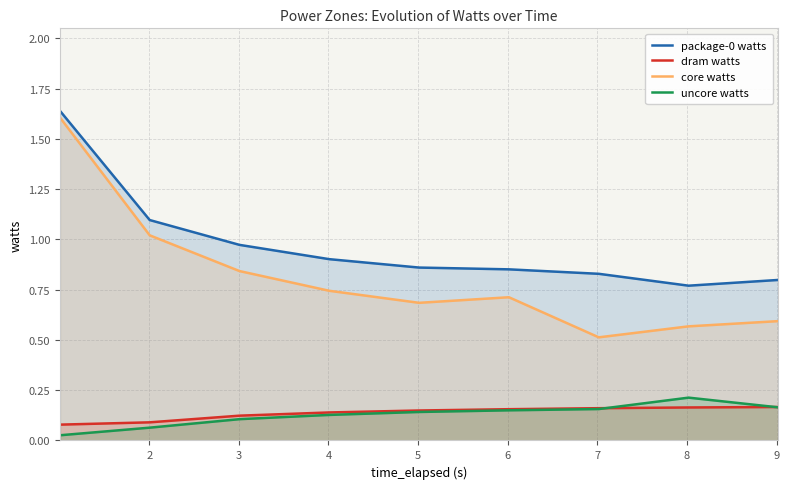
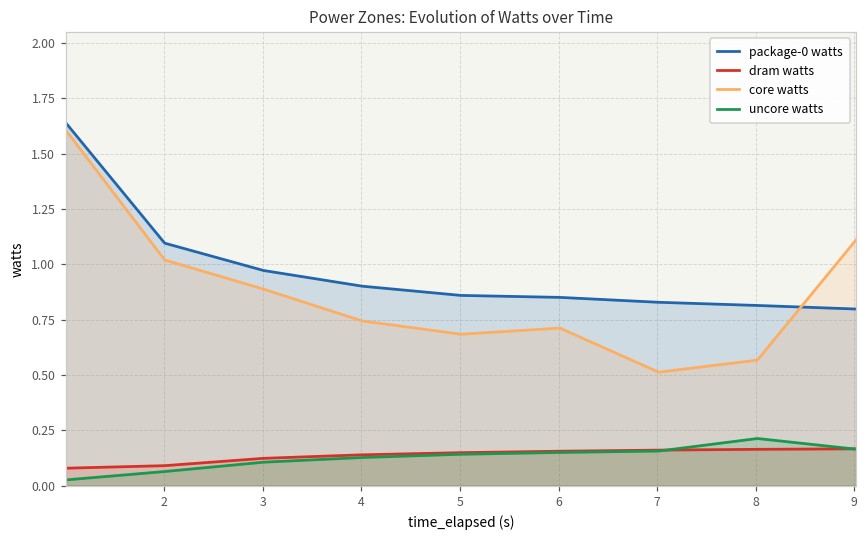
  {
    "package-0 watts": {
      "2": 1.10,
      "3": 0.97,
      "4": 0.90,
      "5": 0.86,
      "6": 0.85,
      "7": 0.83,
-     "8": 0.77,
+     "8": 0.81,
      "9": 0.80
    },
    "dram watts": {
      "2": 0.09,
      "3": 0.12,
      "8": 0.16
    },
    "core watts": {
      "2": 1.02,
-     "3": 0.84,
+     "3": 0.89,
      "4": 0.74,
      "5": 0.68,
      "6": 0.71,
      "7": 0.51,
      "8": 0.57,
-     "9": 0.59
+     "9": 1.11
    },
    "uncore watts": {
      "2": 0.06,
      "3": 0.11,
      "8": 0.21
    }
  }
